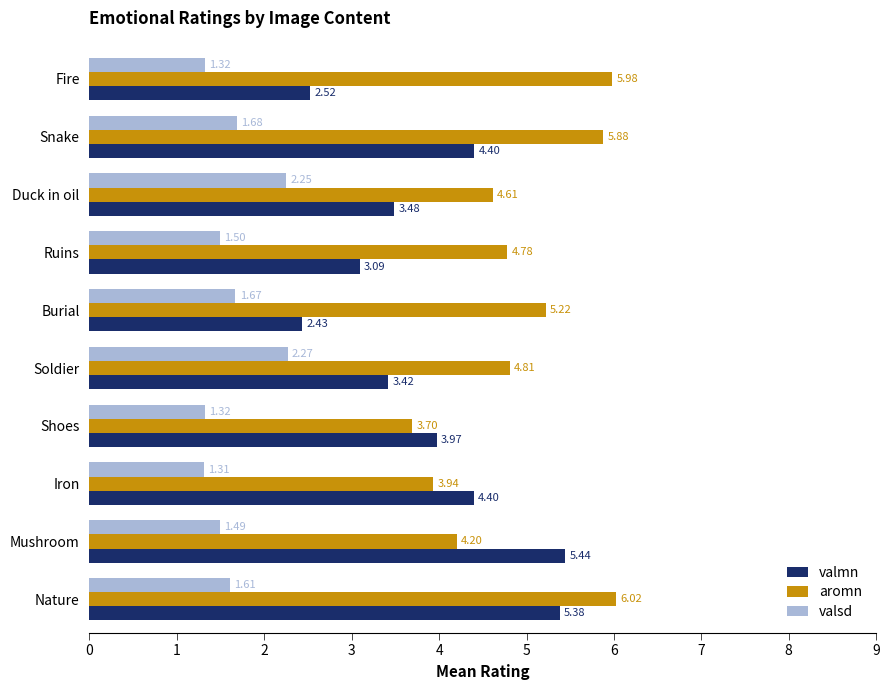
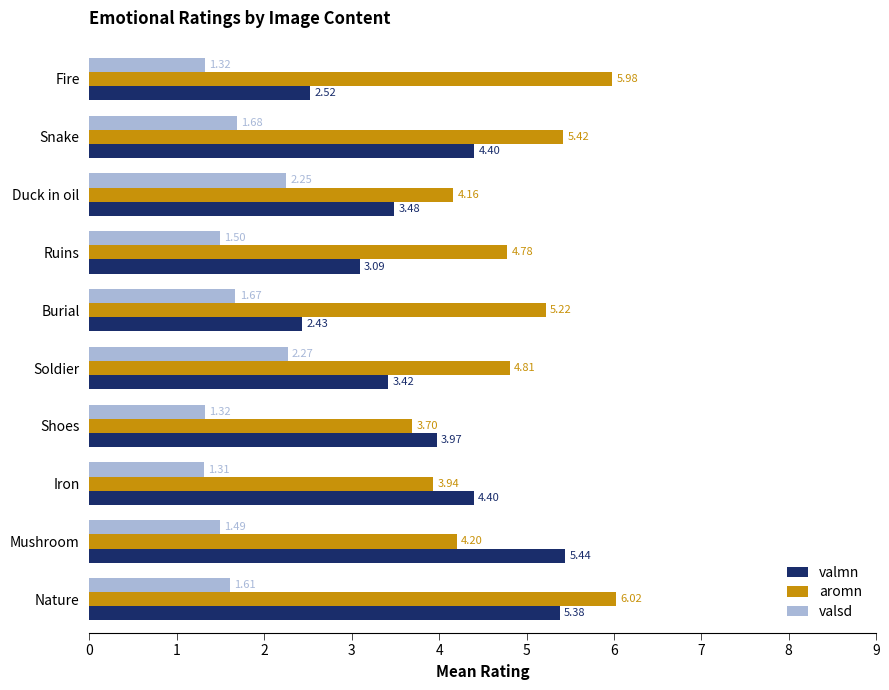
  {
    "valmn": {
      "Fire": 2.52,
      "Snake": 4.40,
      "Duck in oil": 3.48,
      "Ruins": 3.09,
      "Burial": 2.43,
      "Soldier": 3.42,
      "Shoes": 3.97,
      "Iron": 4.40,
      "Mushroom": 5.44,
      "Nature": 5.38
    },
    "aromn": {
      "Fire": 5.98,
-     "Snake": 5.88,
-     "Duck in oil": 4.61,
+     "Snake": 5.42,
+     "Duck in oil": 4.16,
      "Ruins": 4.78,
      "Burial": 5.22,
      "Soldier": 4.81,
      "Shoes": 3.70,
      "Iron": 3.94,
      "Mushroom": 4.20,
      "Nature": 6.02
    },
    "valsd": {
      "Fire": 1.32,
      "Snake": 1.68,
      "Duck in oil": 2.25,
      "Ruins": 1.50,
      "Burial": 1.67,
      "Soldier": 2.27,
      "Shoes": 1.32,
      "Iron": 1.31,
      "Mushroom": 1.49,
      "Nature": 1.61
    }
  }
